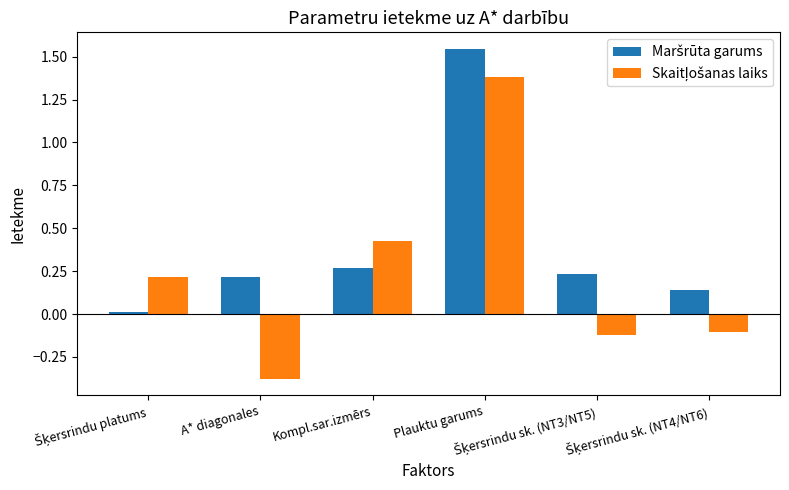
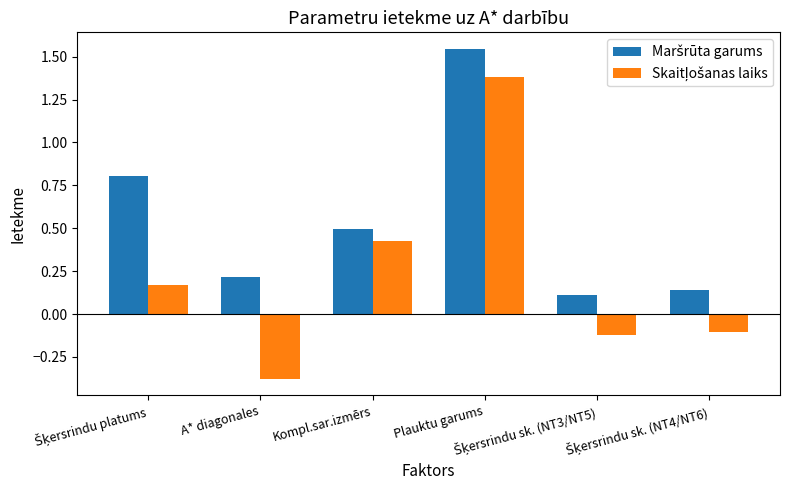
  {
    "Maršrūta garums": {
-     "Šķersrindu platums": 0.01,
+     "Šķersrindu platums": 0.80,
      "A* diagonales": 0.21,
-     "Kompl.sar.izmērs": 0.27,
+     "Kompl.sar.izmērs": 0.50,
      "Plauktu garums": 1.55,
-     "Šķersrindu sk. (NT3/NT5)": 0.23,
+     "Šķersrindu sk. (NT3/NT5)": 0.11,
      "Šķersrindu sk. (NT4/NT6)": 0.14
    },
    "Skaitļošanas laiks": {
-     "Šķersrindu platums": 0.22,
+     "Šķersrindu platums": 0.17,
      "A* diagonales": -0.38,
      "Kompl.sar.izmērs": 0.42,
      "Plauktu garums": 1.38,
      "Šķersrindu sk. (NT3/NT5)": -0.12,
      "Šķersrindu sk. (NT4/NT6)": -0.10
    }
  }
